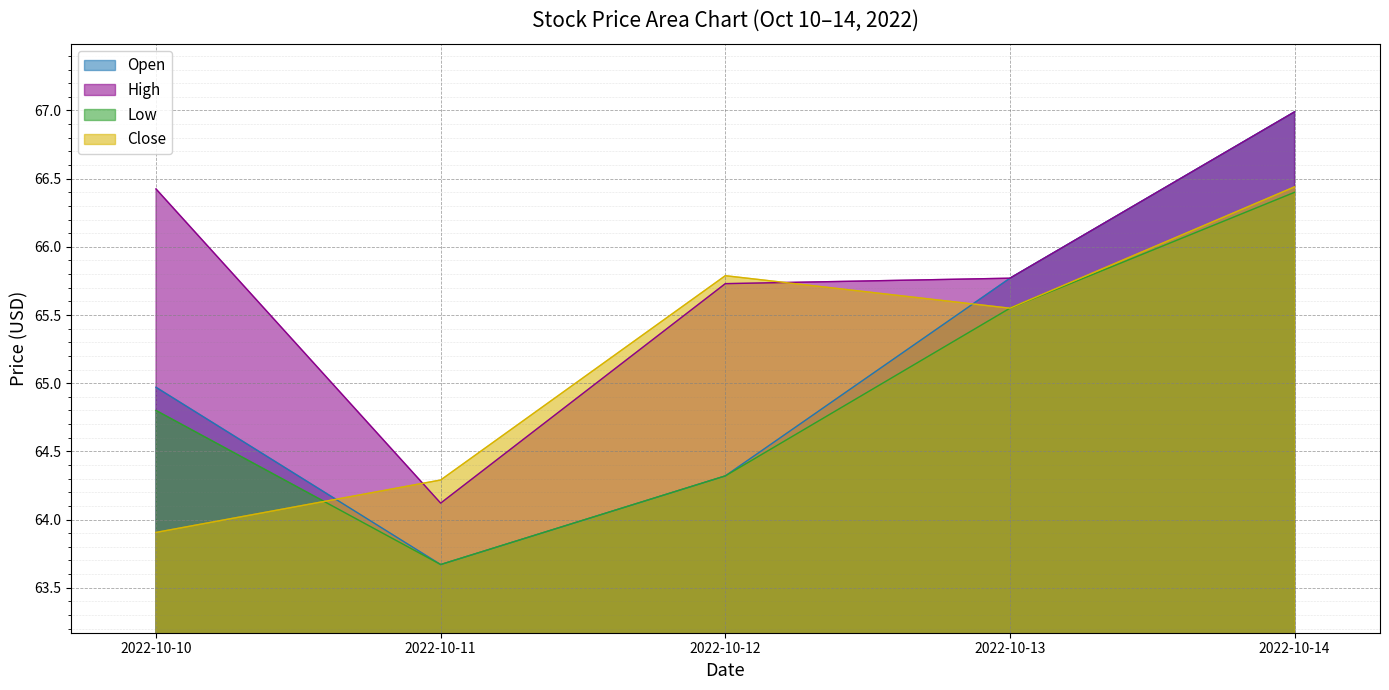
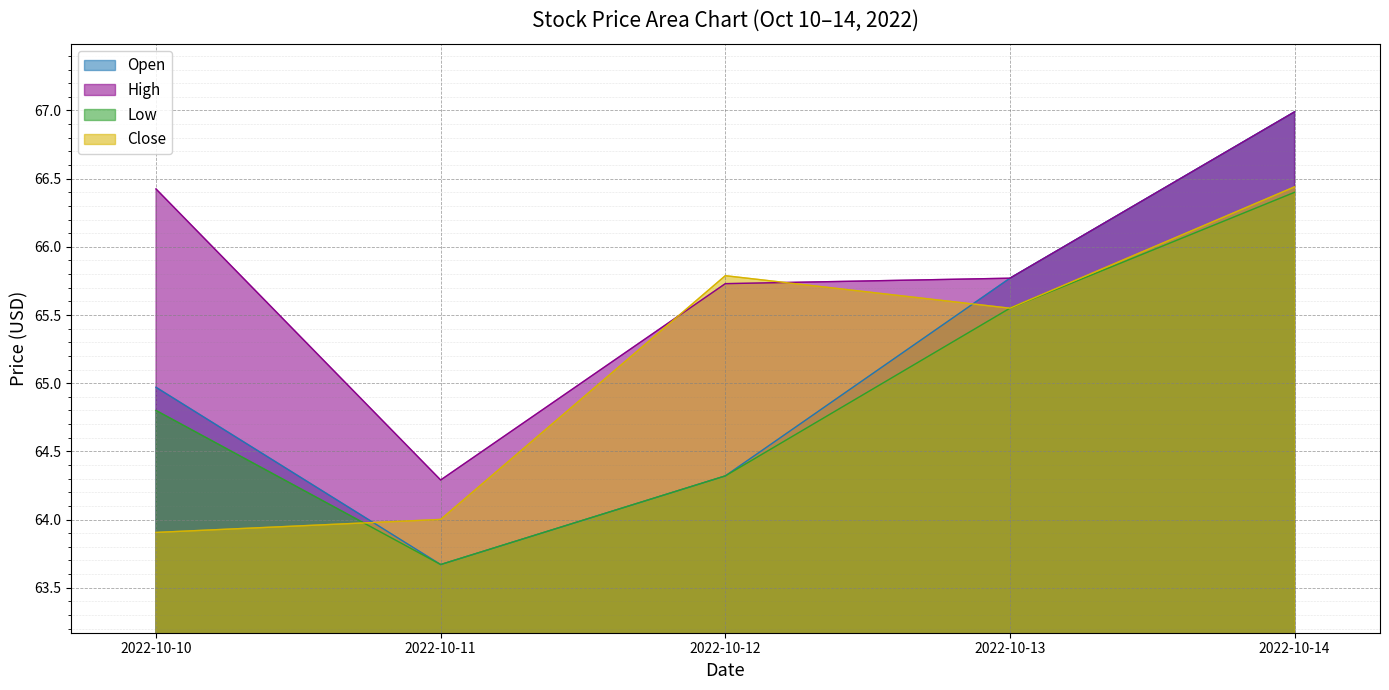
  {
    "Open": {
      "2022-10-10": 64.97
    },
    "High": {
      "2022-10-10": 66.42,
-     "2022-10-11": 64.12,
+     "2022-10-11": 64.29,
      "2022-10-12": 65.73
    },
    "Low": {
      "2022-10-10": 64.80,
      "2022-10-14": 66.40
    },
    "Close": {
      "2022-10-10": 63.91,
-     "2022-10-11": 64.29,
+     "2022-10-11": 64.00,
      "2022-10-12": 65.79,
      "2022-10-14": 66.44
    }
  }
